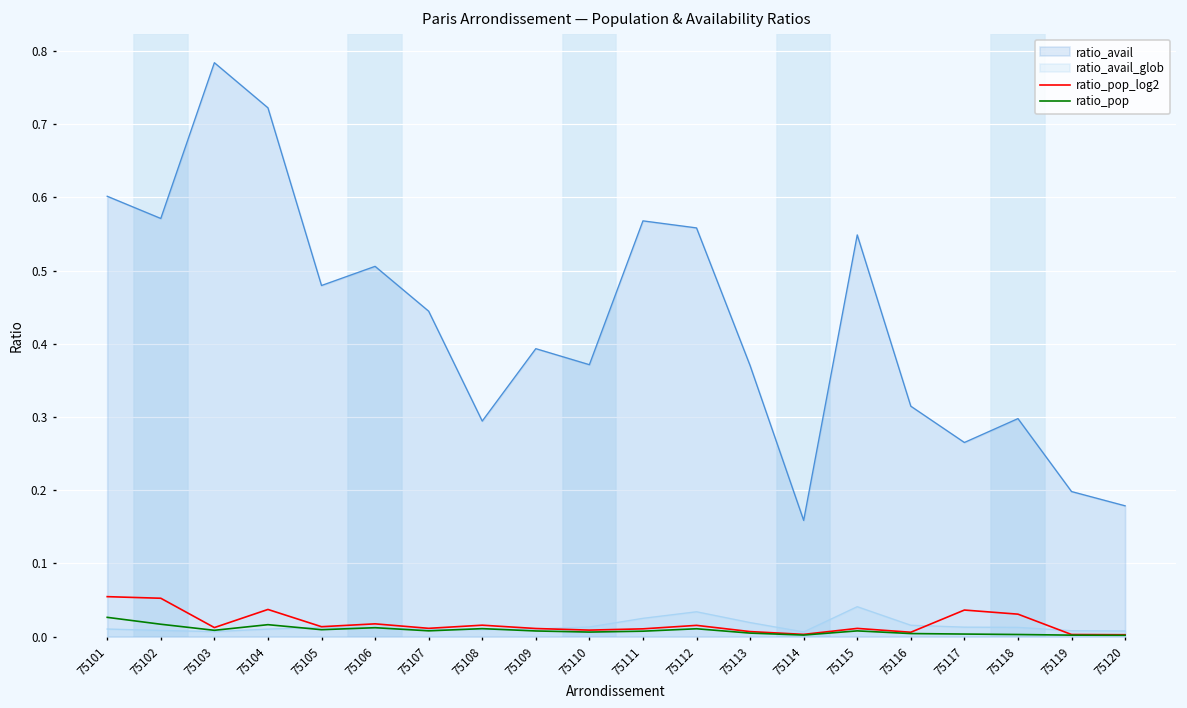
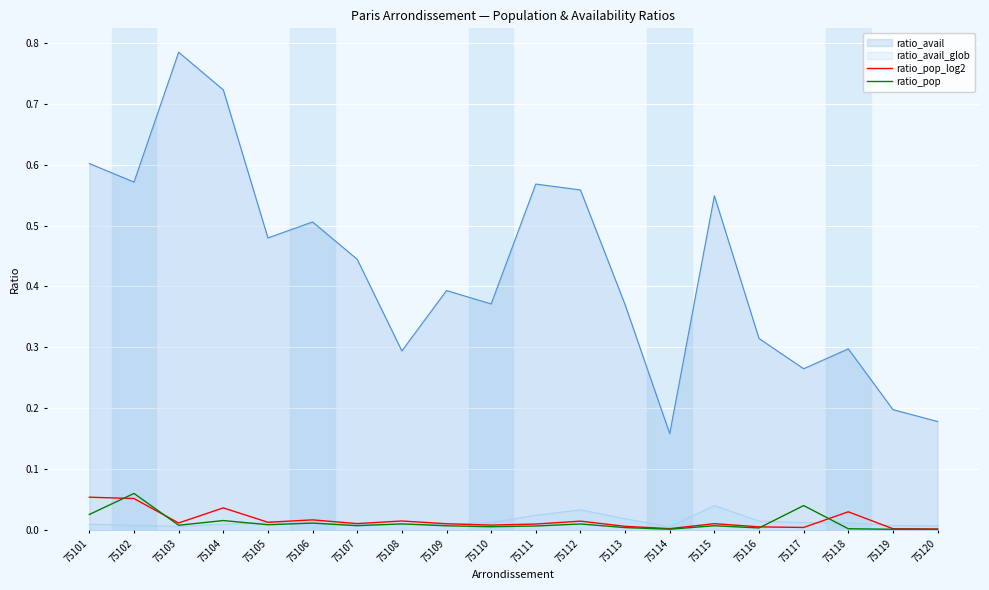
  {
    "ratio_pop_log2": {
      "75101": 0.05,
      "75102": 0.05,
      "75104": 0.04,
      "75106": 0.02,
      "75108": 0.02,
      "75112": 0.02,
-     "75117": 0.04,
+     "75117": 0.00,
      "75118": 0.03
    },
    "ratio_pop": {
      "75101": 0.03,
-     "75102": 0.02,
+     "75102": 0.06,
      "75104": 0.02,
      "75112": 0.01,
-     "75117": 0.00,
+     "75117": 0.04,
      "75118": 0.00
    }
  }
